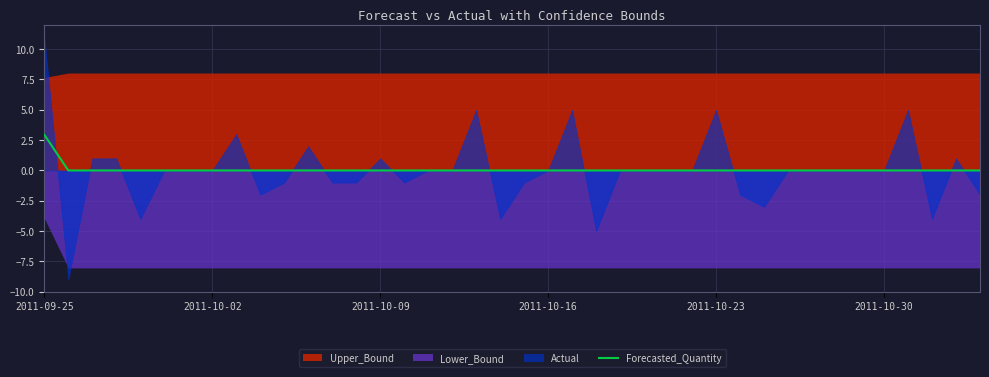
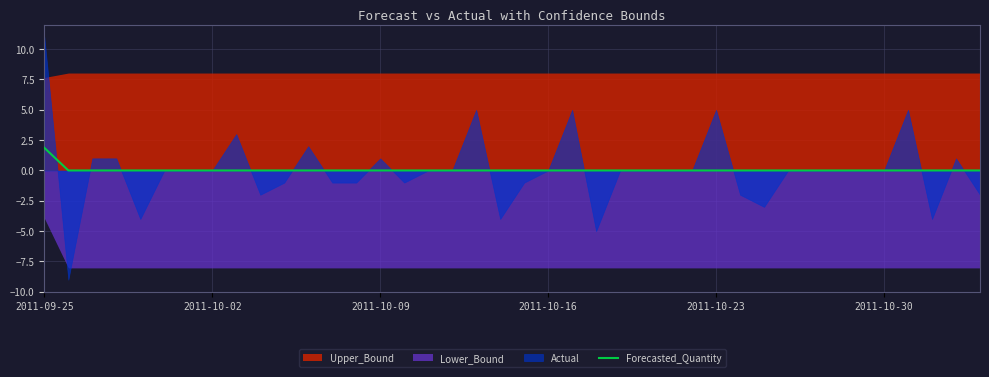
  {
    "Forecasted_Quantity": {
-     "2011-09-25": 2.9
+     "2011-09-25": 1.9
    },
    "Upper_Bound": {
      "2011-09-25": 7.7,
      "2011-10-02": 8.0,
      "2011-10-09": 8.0,
      "2011-10-16": 8.0,
      "2011-10-23": 8.0,
      "2011-10-30": 8.0
    }
  }
